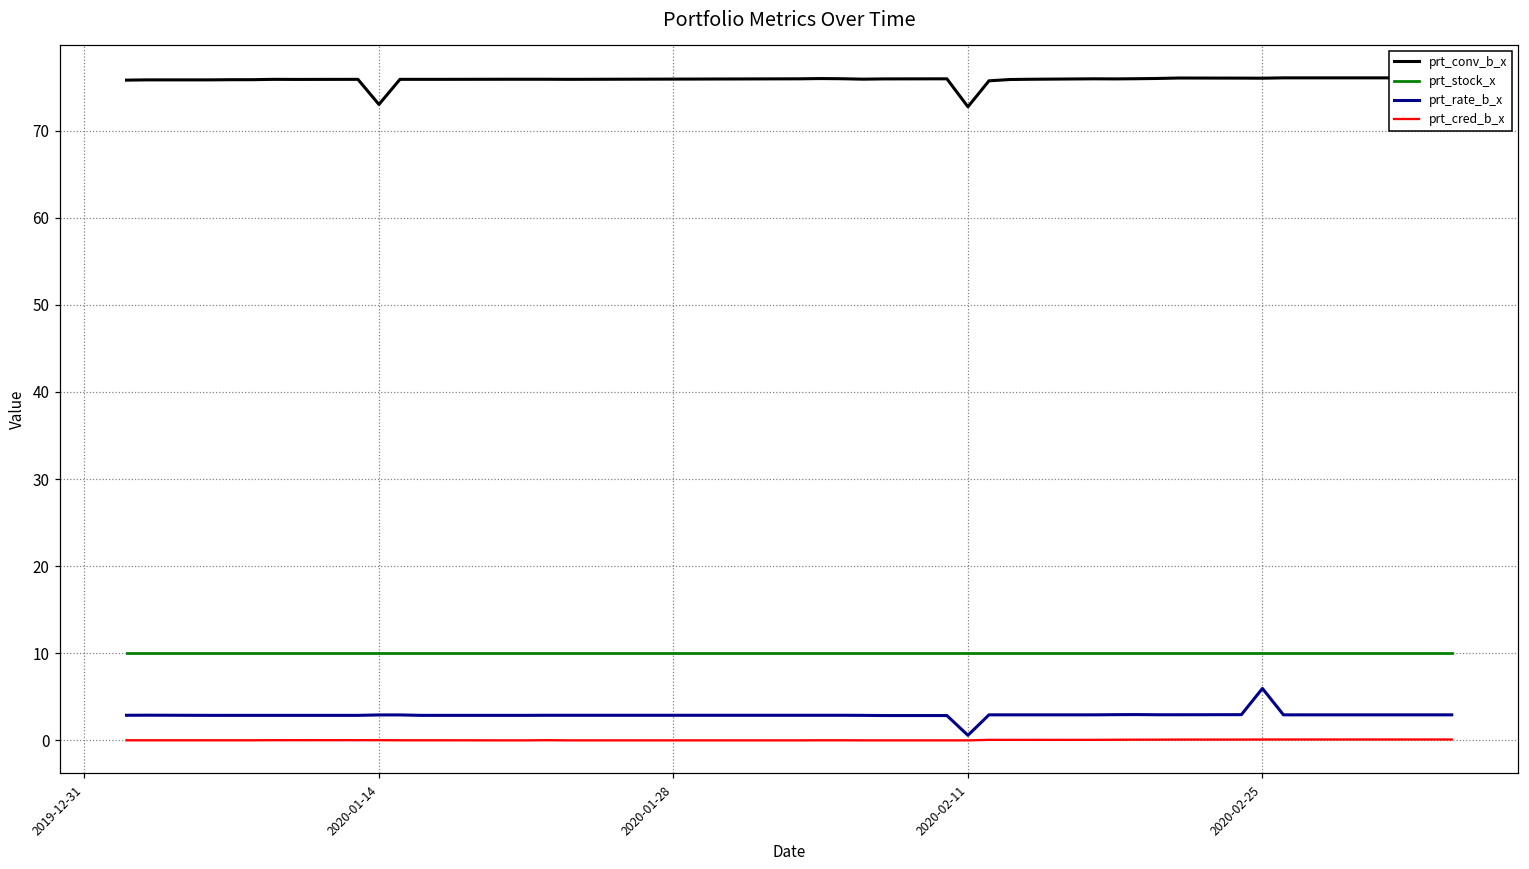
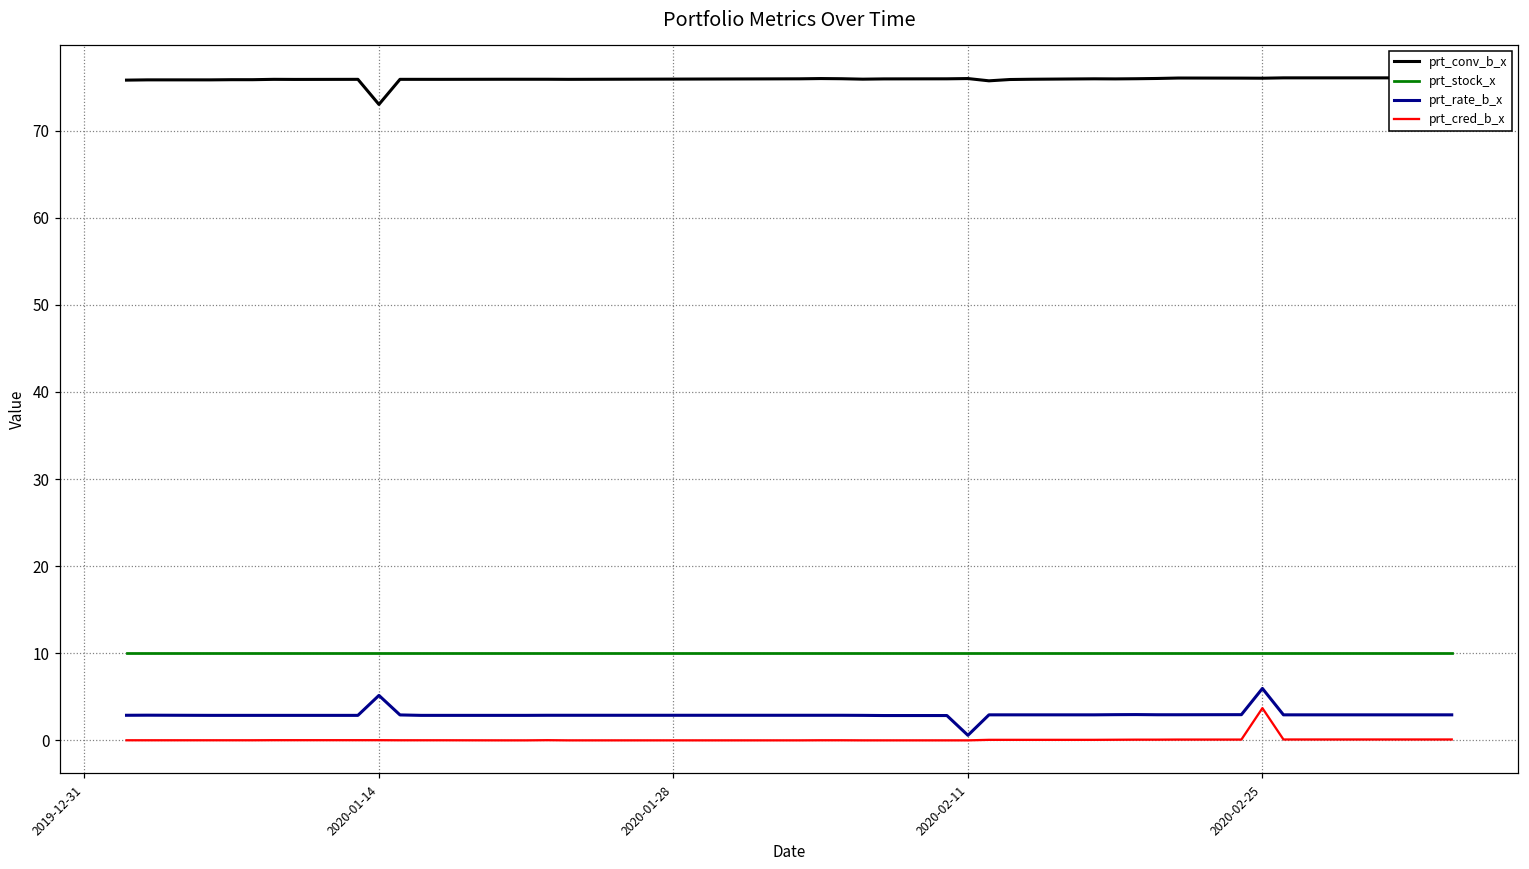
  {
    "prt_conv_b_x": {
      "2020-01-14": 73,
-     "2020-02-11": 73,
+     "2020-02-11": 76,
      "2020-02-25": 76
    },
    "prt_stock_x": {
      "2020-01-14": 10,
      "2020-02-11": 10,
      "2020-02-25": 10
    },
    "prt_rate_b_x": {
-     "2020-01-14": 3,
+     "2020-01-14": 5,
      "2020-02-11": 1,
      "2020-02-25": 6
    },
    "prt_cred_b_x": {
      "2020-01-14": 0,
      "2020-02-11": 0,
-     "2020-02-25": 0
+     "2020-02-25": 4
    }
  }
